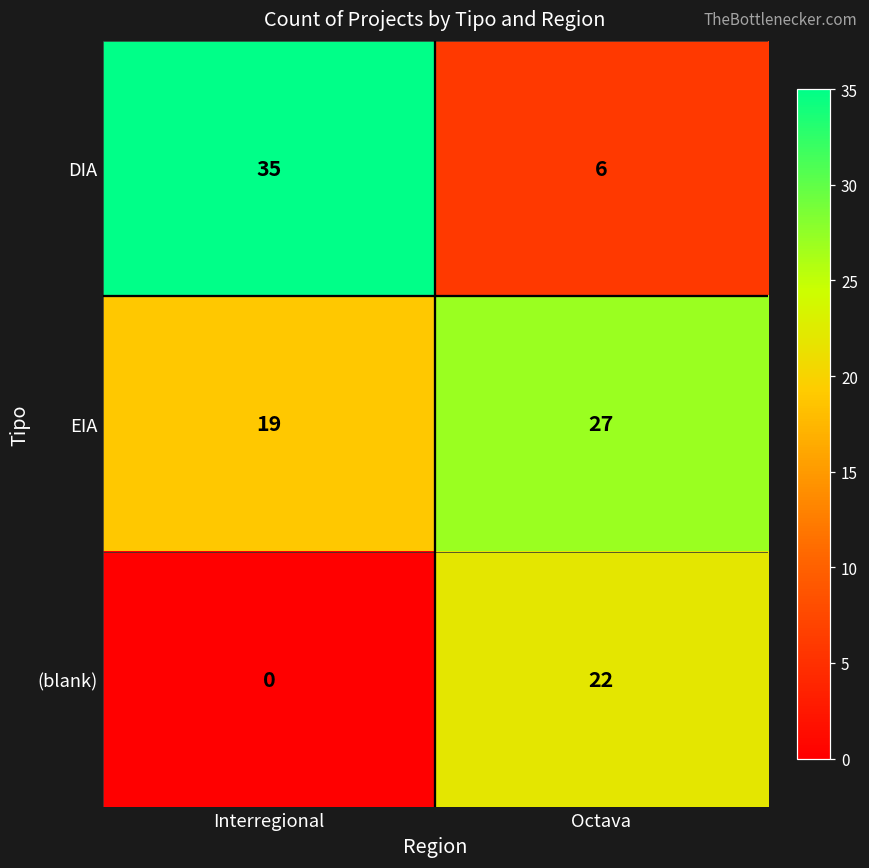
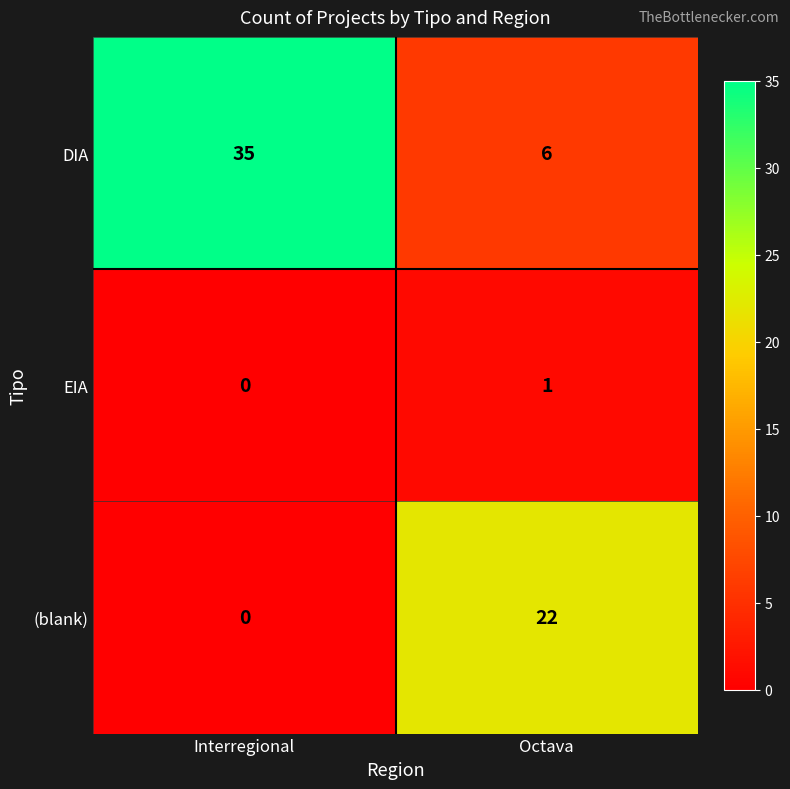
  {
    "DIA": {
      "Interregional": 35,
      "Octava": 6
    },
    "EIA": {
-     "Interregional": 19,
-     "Octava": 27
+     "Interregional": 0,
+     "Octava": 1
    },
    "(blank)": {
      "Interregional": 0,
      "Octava": 22
    }
  }
